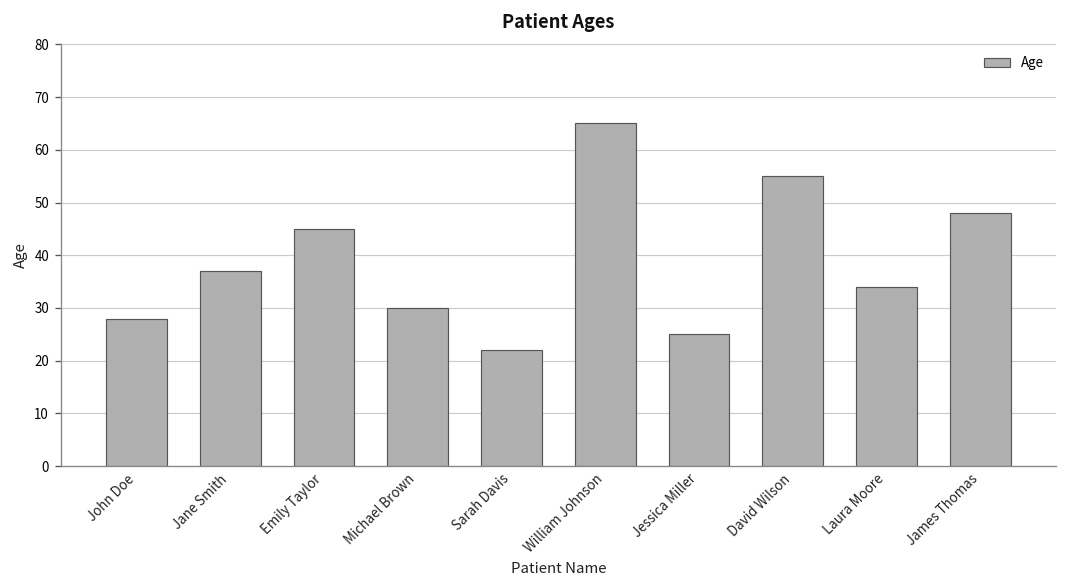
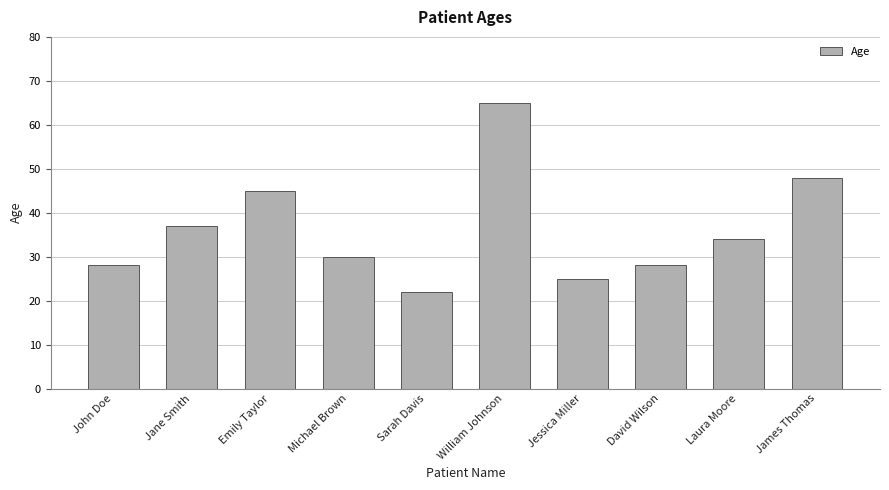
  {
    "John Doe": 28,
    "Jane Smith": 37,
    "Emily Taylor": 45,
    "Michael Brown": 30,
    "Sarah Davis": 22,
    "William Johnson": 65,
    "Jessica Miller": 25,
-   "David Wilson": 55,
+   "David Wilson": 28,
    "Laura Moore": 34,
    "James Thomas": 48
  }
